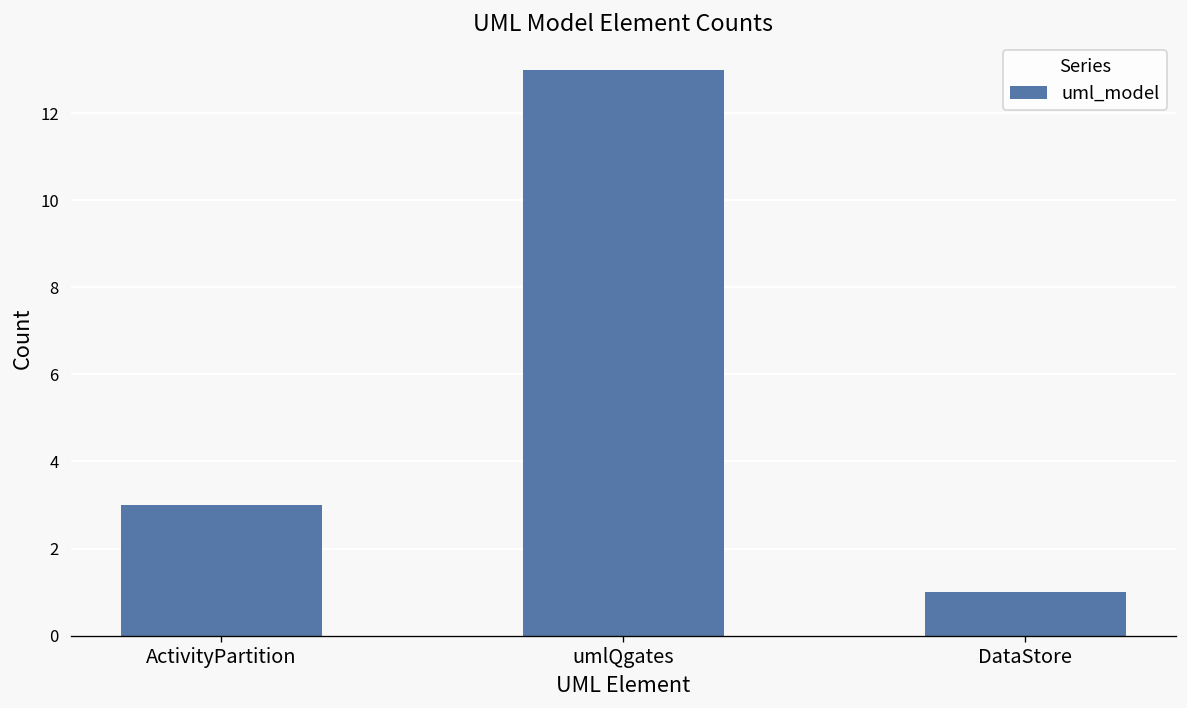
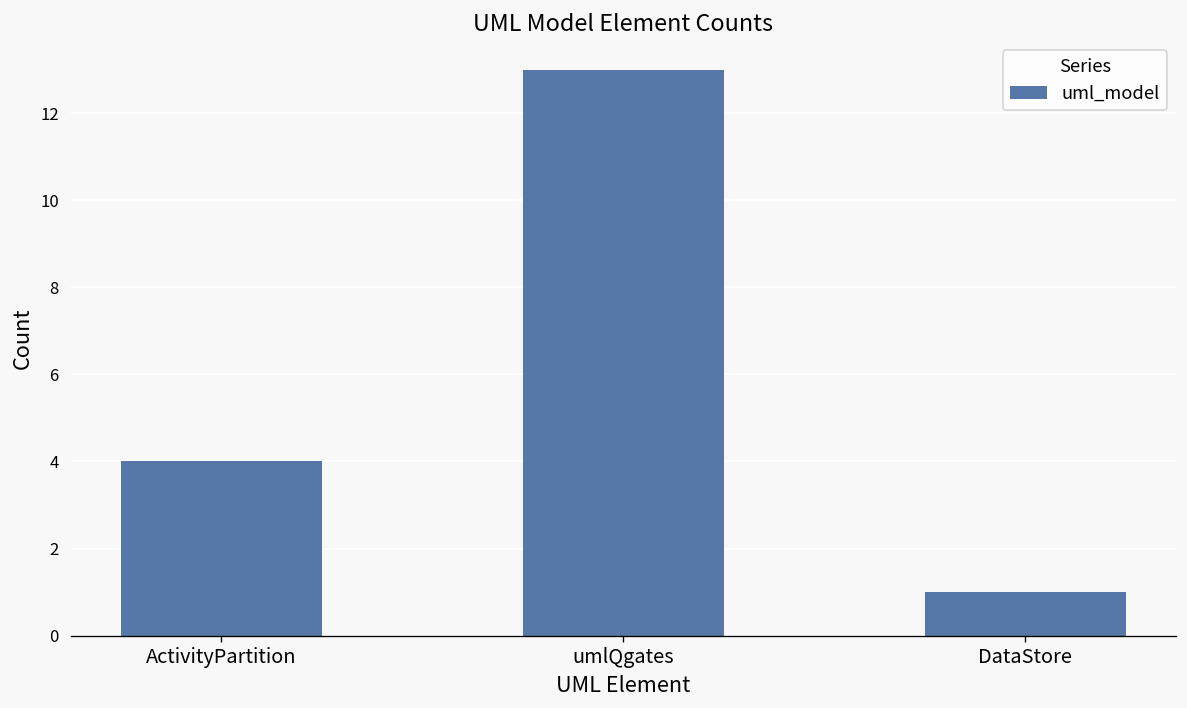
  {
-   "ActivityPartition": 3,
+   "ActivityPartition": 4,
    "umlQgates": 13,
    "DataStore": 1
  }
